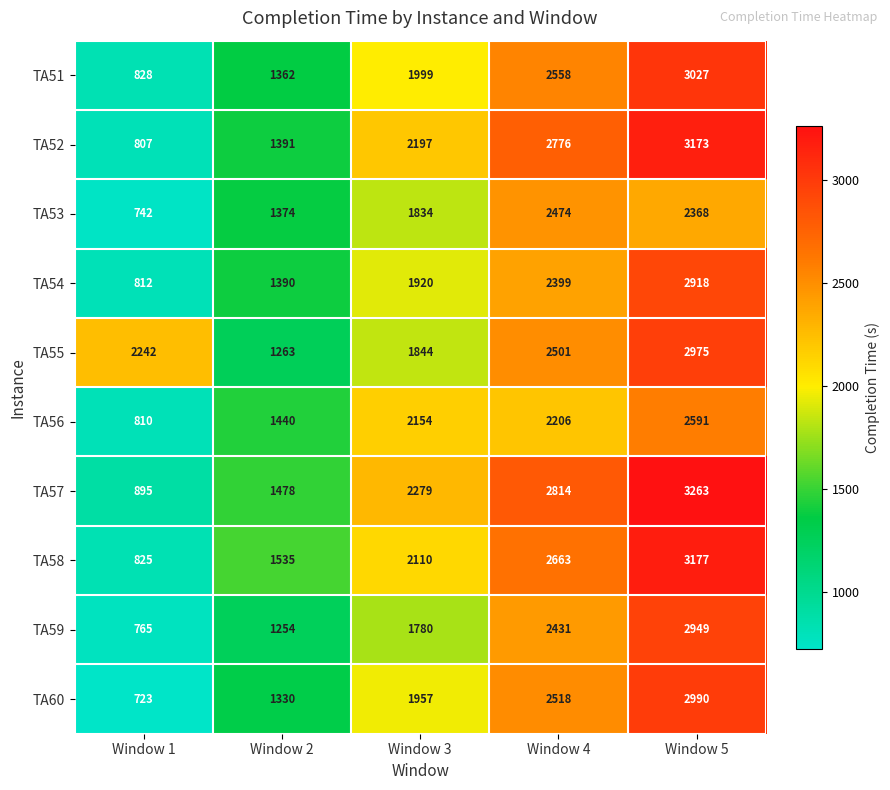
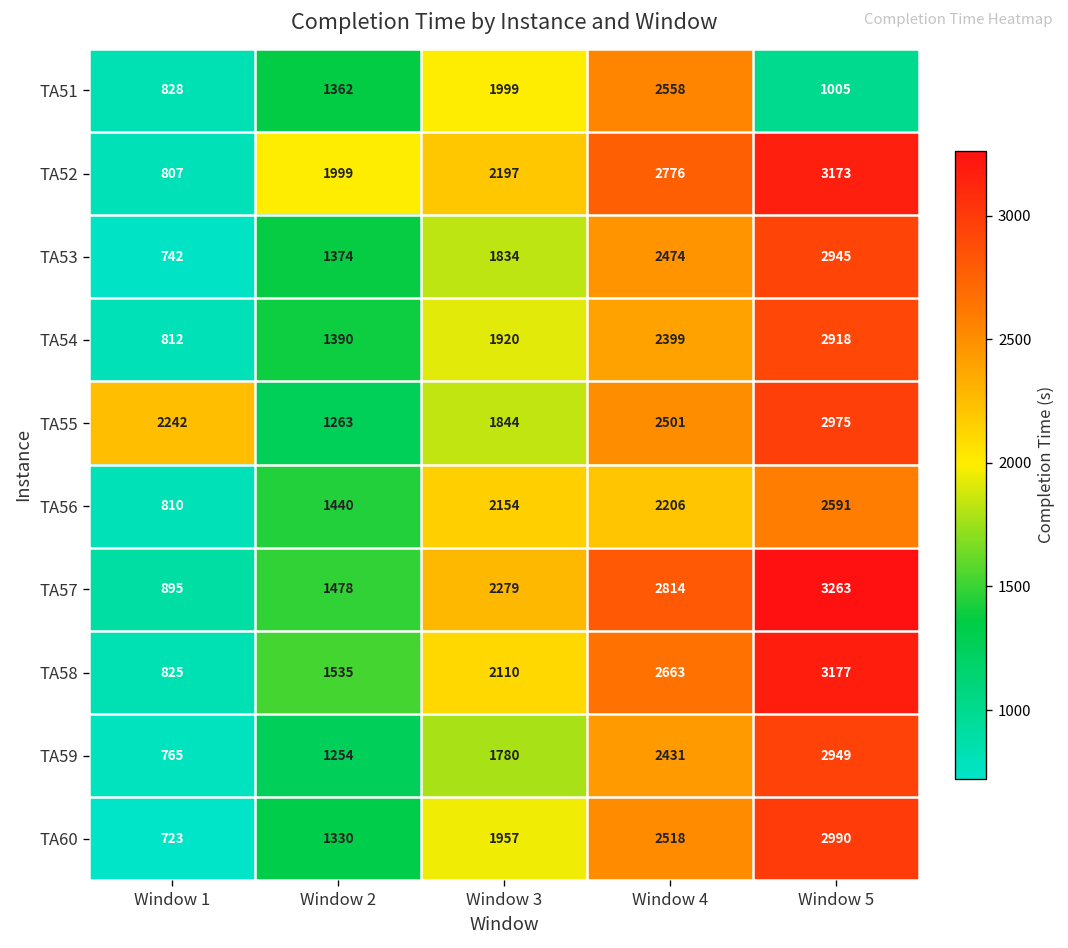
  {
    "TA51": {
      "Window 1": 828,
      "Window 2": 1362,
      "Window 3": 1999,
      "Window 4": 2558,
-     "Window 5": 3027
+     "Window 5": 1005
    },
    "TA52": {
      "Window 1": 807,
-     "Window 2": 1391,
+     "Window 2": 1999,
      "Window 3": 2197,
      "Window 4": 2776,
      "Window 5": 3173
    },
    "TA53": {
      "Window 1": 742,
      "Window 2": 1374,
      "Window 3": 1834,
      "Window 4": 2474,
-     "Window 5": 2368
+     "Window 5": 2945
    },
    "TA54": {
      "Window 1": 812,
      "Window 2": 1390,
      "Window 3": 1920,
      "Window 4": 2399,
      "Window 5": 2918
    },
    "TA55": {
      "Window 1": 2242,
      "Window 2": 1263,
      "Window 3": 1844,
      "Window 4": 2501,
      "Window 5": 2975
    },
    "TA56": {
      "Window 1": 810,
      "Window 2": 1440,
      "Window 3": 2154,
      "Window 4": 2206,
      "Window 5": 2591
    },
    "TA57": {
      "Window 1": 895,
      "Window 2": 1478,
      "Window 3": 2279,
      "Window 4": 2814,
      "Window 5": 3263
    },
    "TA58": {
      "Window 1": 825,
      "Window 2": 1535,
      "Window 3": 2110,
      "Window 4": 2663,
      "Window 5": 3177
    },
    "TA59": {
      "Window 1": 765,
      "Window 2": 1254,
      "Window 3": 1780,
      "Window 4": 2431,
      "Window 5": 2949
    },
    "TA60": {
      "Window 1": 723,
      "Window 2": 1330,
      "Window 3": 1957,
      "Window 4": 2518,
      "Window 5": 2990
    }
  }
